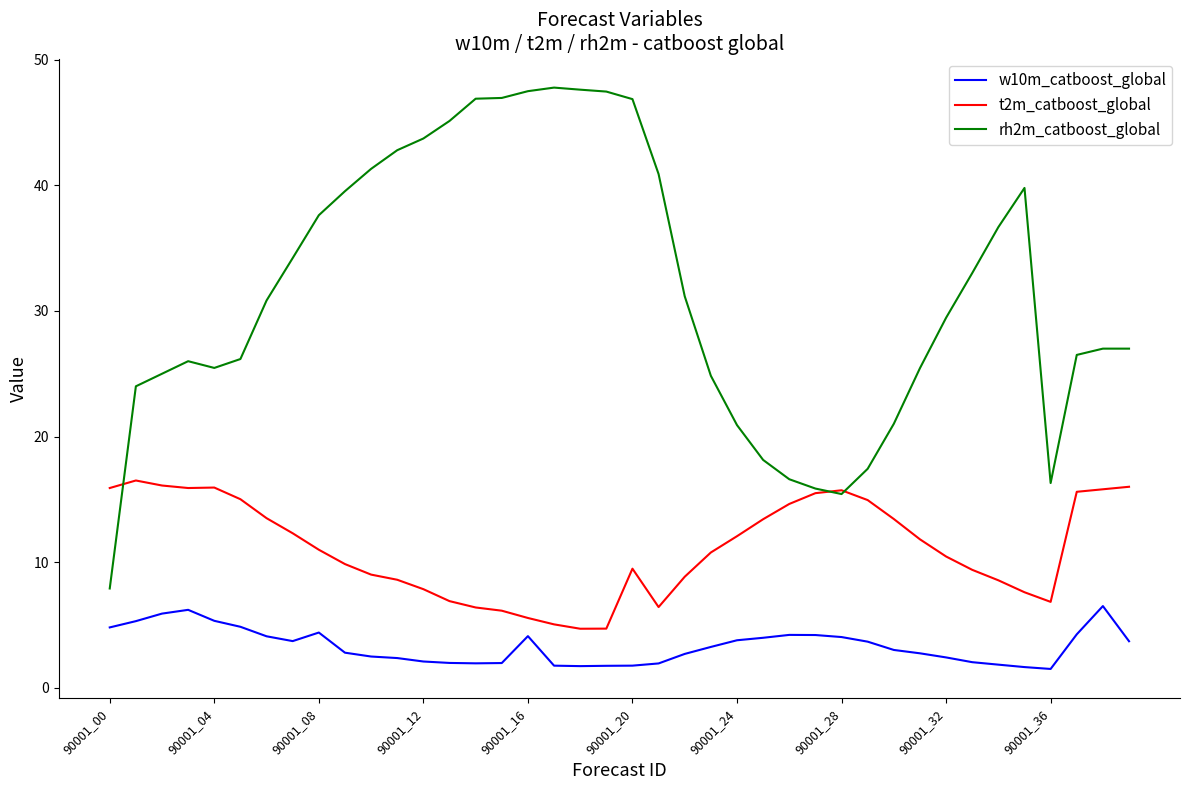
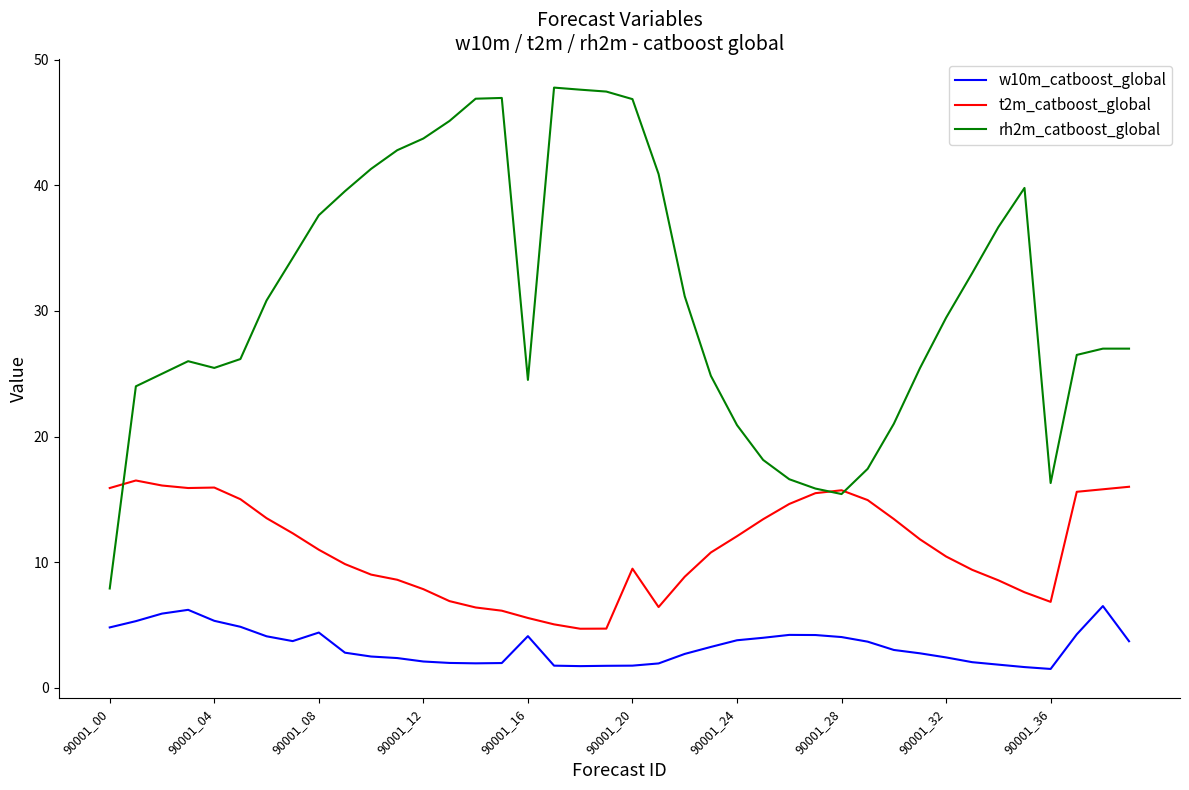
  {
    "w10m_catboost_global": {
      "90001_00": 4.8,
      "90001_04": 5.3,
      "90001_08": 4.4,
      "90001_12": 2.1,
      "90001_16": 4.1,
      "90001_20": 1.8,
      "90001_24": 3.8,
      "90001_28": 4.0,
      "90001_32": 2.4,
      "90001_36": 1.5
    },
    "t2m_catboost_global": {
      "90001_00": 15.9,
      "90001_04": 15.9,
      "90001_08": 11.0,
      "90001_12": 7.8,
      "90001_16": 5.6,
      "90001_20": 9.5,
      "90001_24": 12.1,
      "90001_28": 15.7,
      "90001_32": 10.4,
      "90001_36": 6.8
    },
    "rh2m_catboost_global": {
      "90001_00": 7.9,
      "90001_04": 25.5,
      "90001_08": 37.6,
      "90001_12": 43.7,
-     "90001_16": 47.5,
+     "90001_16": 24.5,
      "90001_20": 46.9,
      "90001_24": 20.9,
      "90001_28": 15.4,
      "90001_32": 29.5,
      "90001_36": 16.3
    }
  }
